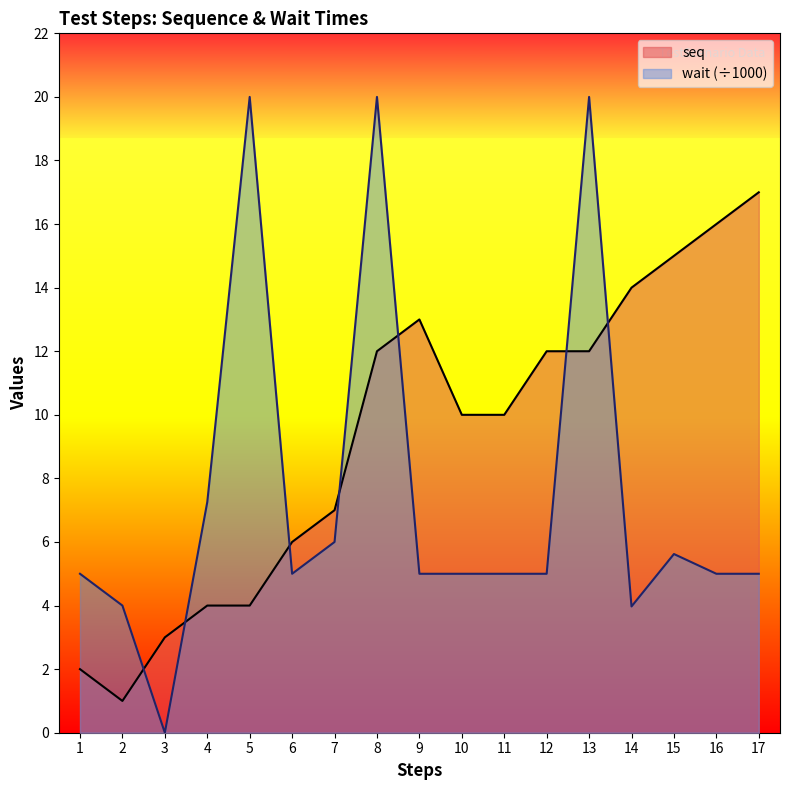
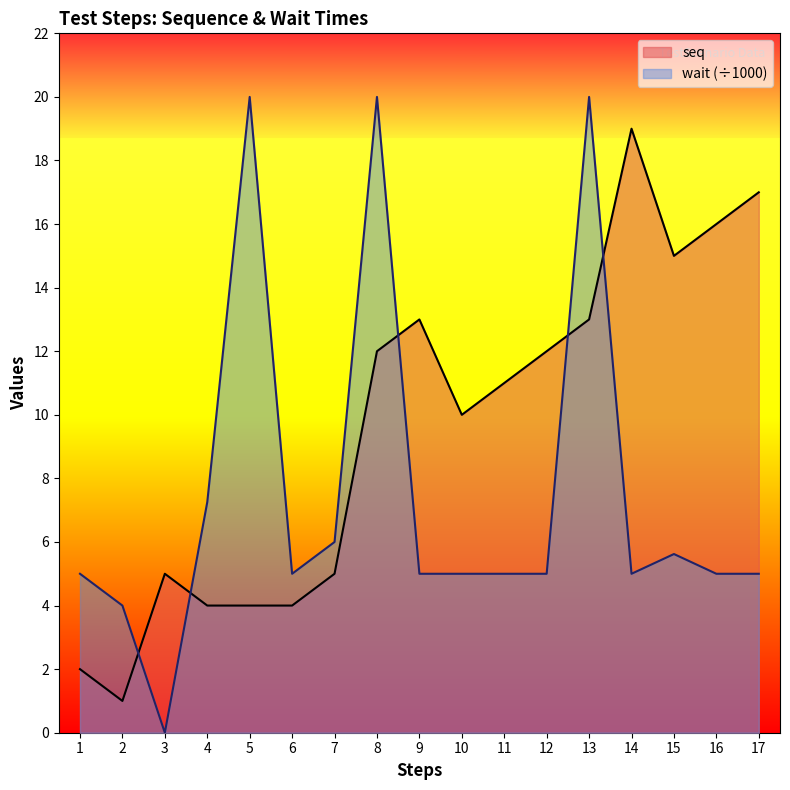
  {
    "seq": {
      "1": 2,
      "2": 1,
-     "3": 3,
+     "3": 5,
      "4": 4,
      "5": 4,
-     "6": 6,
-     "7": 7,
+     "6": 4,
+     "7": 5,
      "8": 12,
      "9": 13,
      "10": 10,
-     "11": 10,
+     "11": 11,
      "12": 12,
-     "13": 12,
-     "14": 14,
+     "13": 13,
+     "14": 19,
      "15": 15,
      "16": 16,
      "17": 17
    },
    "wait (÷1000)": {
      "1": 5.0,
      "2": 4.0,
      "3": 0.0,
      "4": 7.3,
      "5": 20.0,
      "6": 5.0,
      "7": 6.0,
      "8": 20.0,
      "9": 5.0,
      "10": 5.0,
      "11": 5.0,
      "12": 5.0,
      "13": 20.0,
-     "14": 4.0,
+     "14": 5.0,
      "15": 5.6,
      "16": 5.0,
      "17": 5.0
    }
  }
